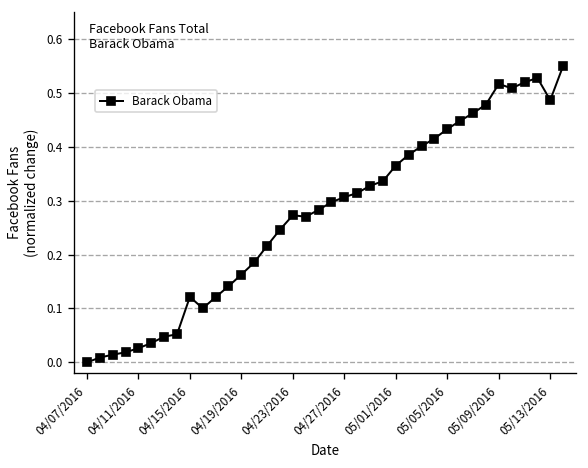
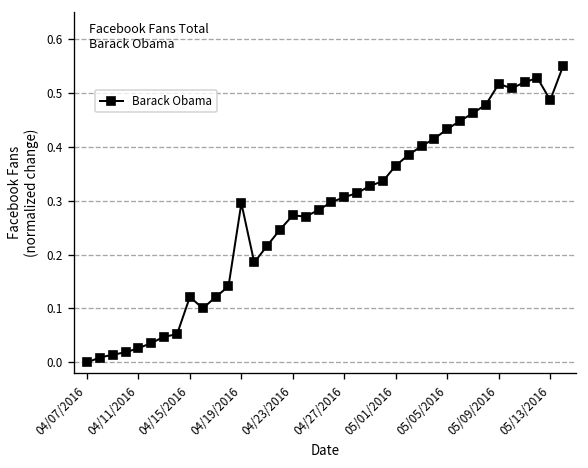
  {
    "04/07/2016": 0.00,
    "04/11/2016": 0.03,
    "04/15/2016": 0.12,
-   "04/19/2016": 0.16,
+   "04/19/2016": 0.30,
    "04/23/2016": 0.27,
    "04/27/2016": 0.31,
    "05/01/2016": 0.37,
    "05/05/2016": 0.43,
    "05/09/2016": 0.52,
    "05/13/2016": 0.49
  }
